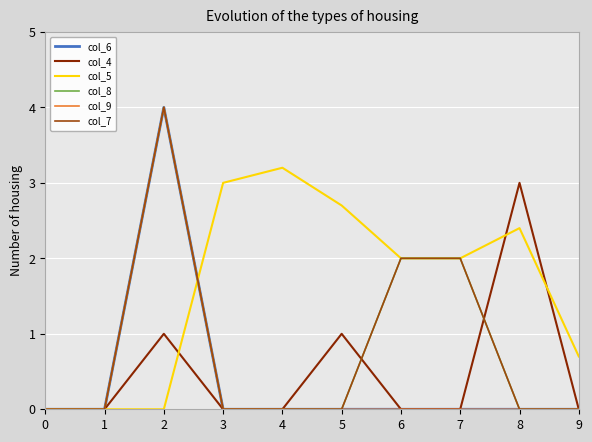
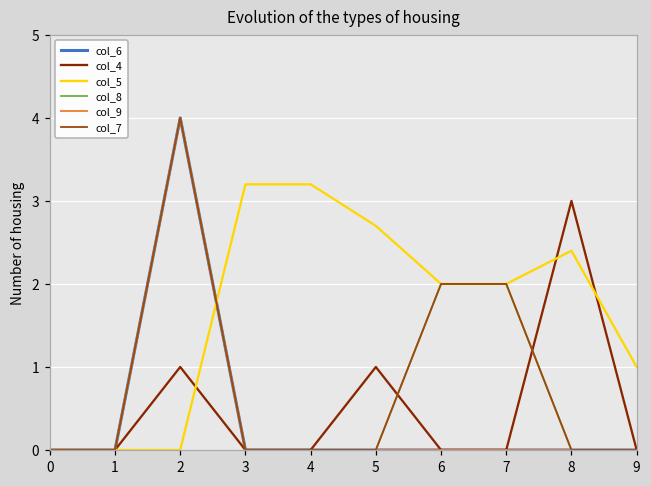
  {
    "col_5": {
      "2": 0.0,
-     "3": 3.0,
+     "3": 3.2,
      "4": 3.2,
      "5": 2.7,
      "8": 2.4,
-     "9": 0.7
+     "9": 1.0
    }
  }
